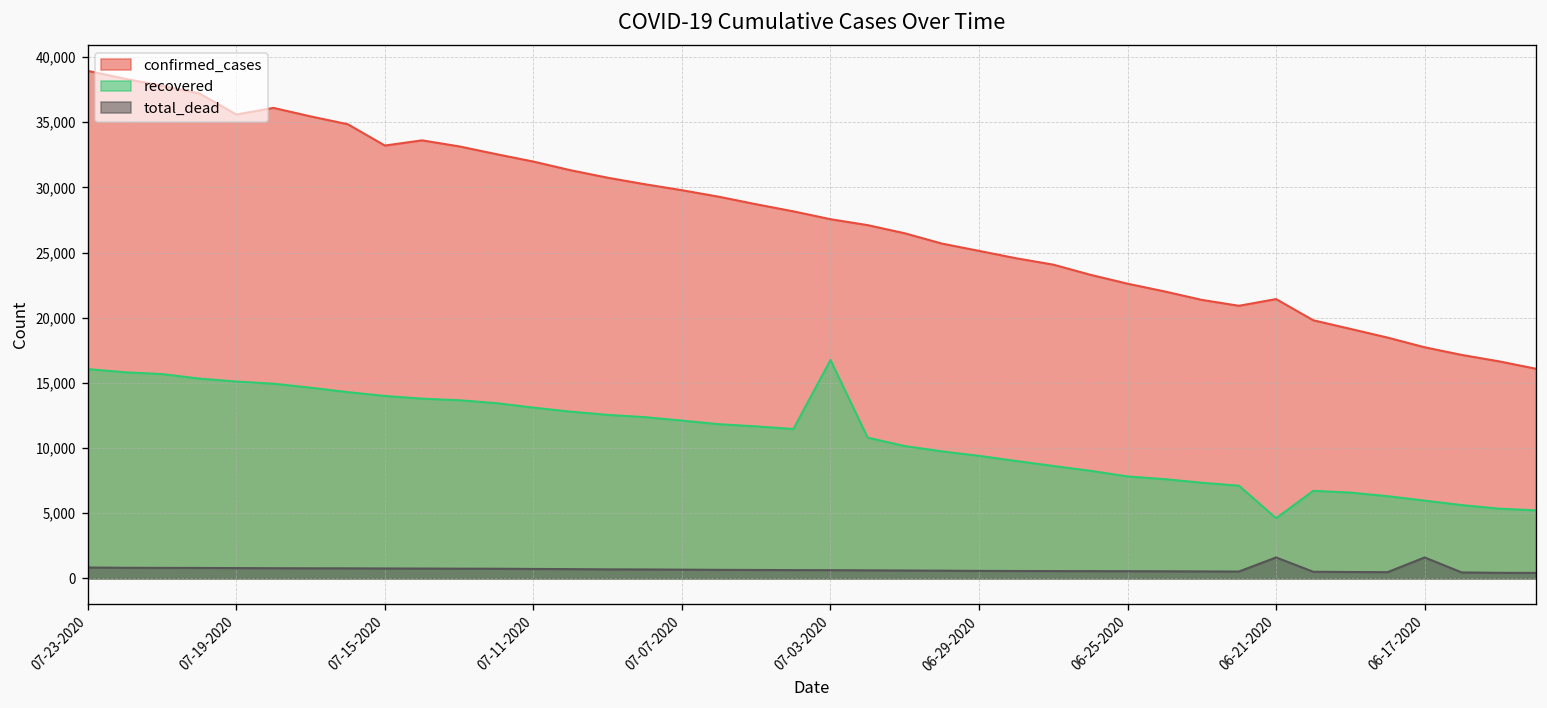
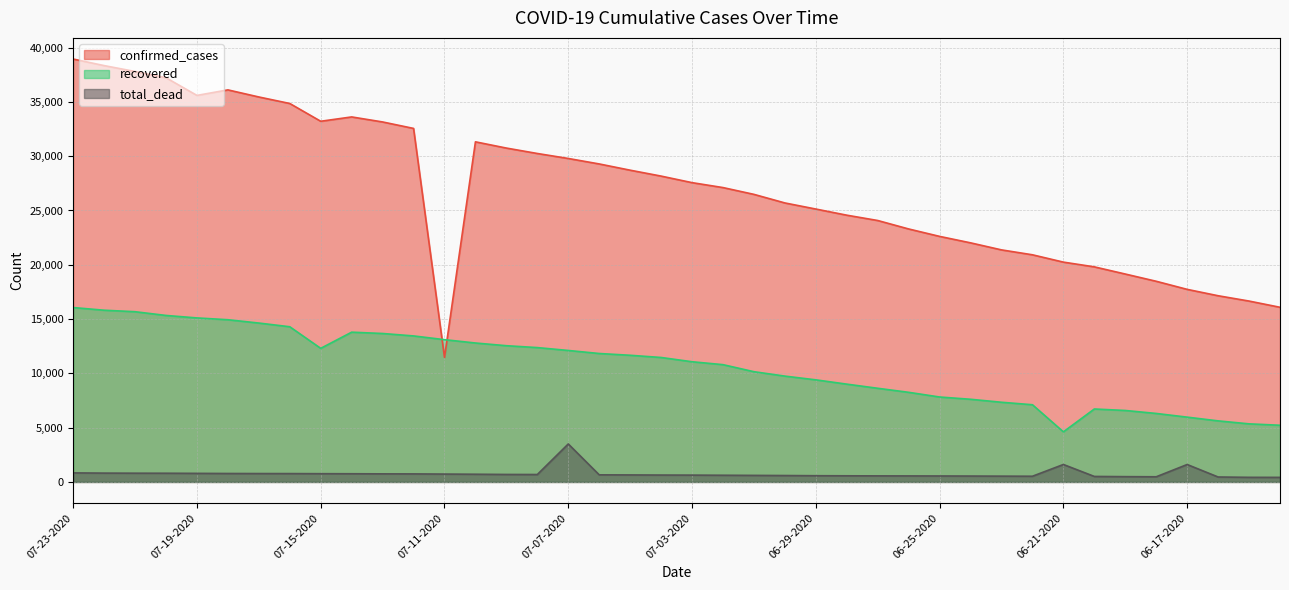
  {
    "confirmed_cases": {
      "07-23-2020": "38,900",
      "07-15-2020": "33,200",
-     "07-11-2020": "32,000",
+     "07-11-2020": "11,500",
      "07-07-2020": "29,800",
      "07-03-2020": "27,600",
      "06-29-2020": "25,100",
      "06-25-2020": "22,600",
-     "06-21-2020": "21,400",
+     "06-21-2020": "20,200",
      "06-17-2020": "17,700"
    },
    "recovered": {
      "07-23-2020": "16,100",
      "07-19-2020": "15,100",
-     "07-15-2020": "14,000",
+     "07-15-2020": "12,300",
      "07-11-2020": "13,100",
      "07-07-2020": "12,100",
-     "07-03-2020": "16,800",
+     "07-03-2020": "11,100",
      "06-29-2020": "9,400",
      "06-25-2020": "7,800",
      "06-21-2020": "4,600",
      "06-17-2020": "6,000"
    },
    "total_dead": {
      "07-23-2020": "800",
      "07-19-2020": "800",
      "07-15-2020": "800",
      "07-11-2020": "700",
-     "07-07-2020": "700",
+     "07-07-2020": "3,500",
      "07-03-2020": "600",
      "06-29-2020": "600",
      "06-25-2020": "500",
      "06-21-2020": "1,600",
      "06-17-2020": "1,600"
    }
  }
